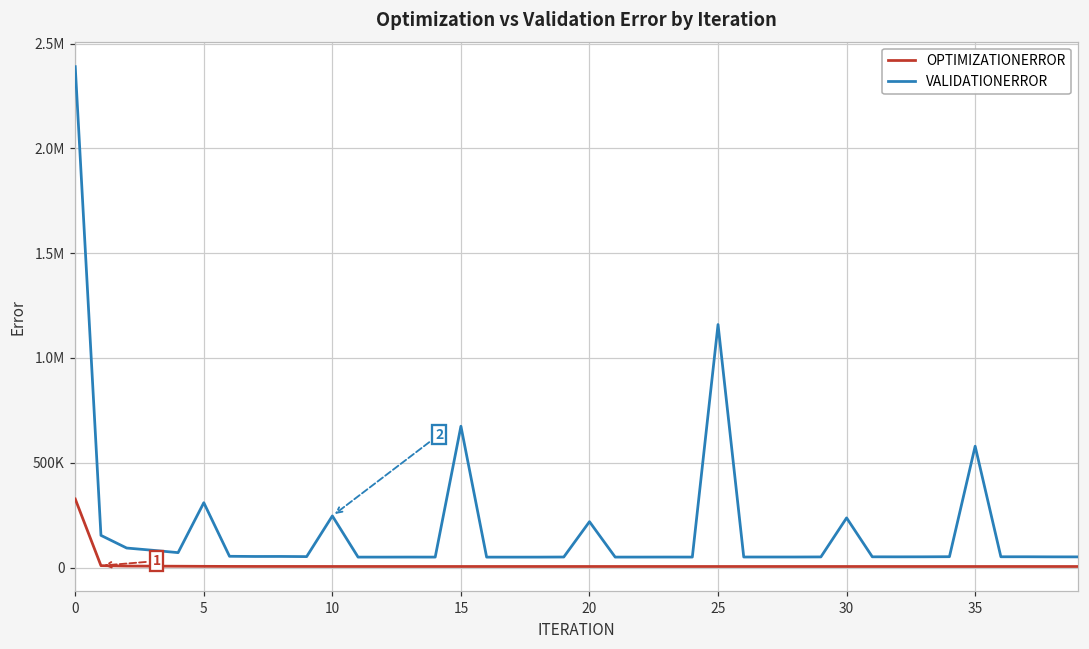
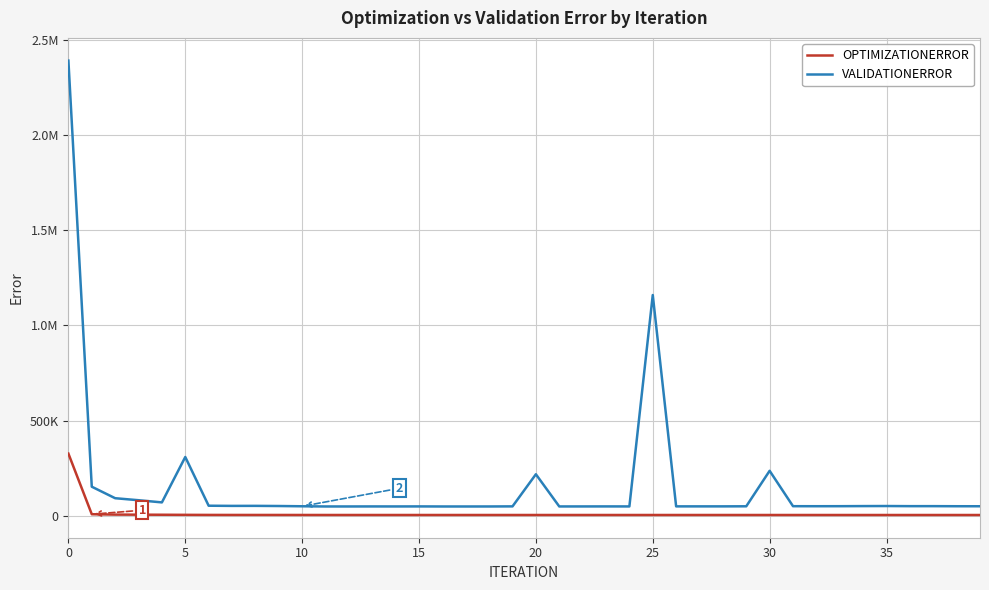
  {
    "OPTIMIZATIONERROR": {
      "0": 330000,
      "5": 10000,
      "10": 10000,
      "15": 0,
      "20": 0,
      "25": 0,
      "30": 0,
      "35": 0
    },
    "VALIDATIONERROR": {
      "0": 2390000,
      "5": 310000,
-     "10": 250000,
-     "15": 670000,
+     "10": 50000,
+     "15": 50000,
      "20": 220000,
      "25": 1160000,
      "30": 240000,
-     "35": 580000
+     "35": 50000
    }
  }
